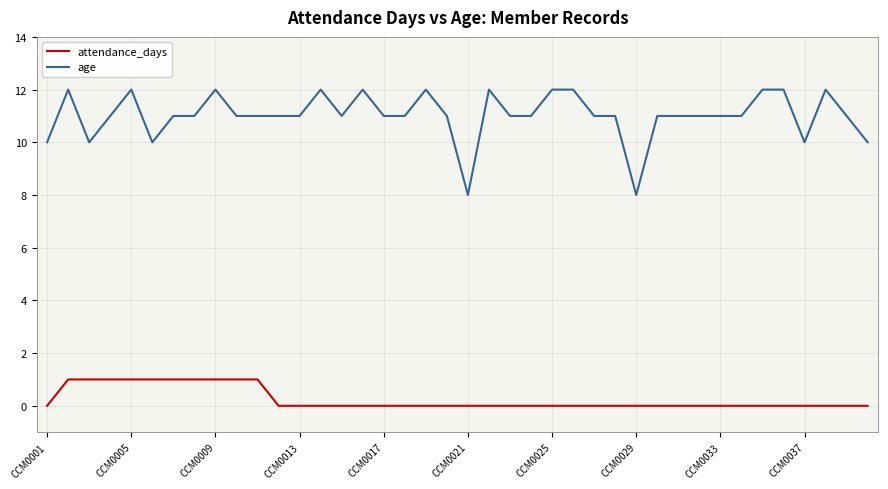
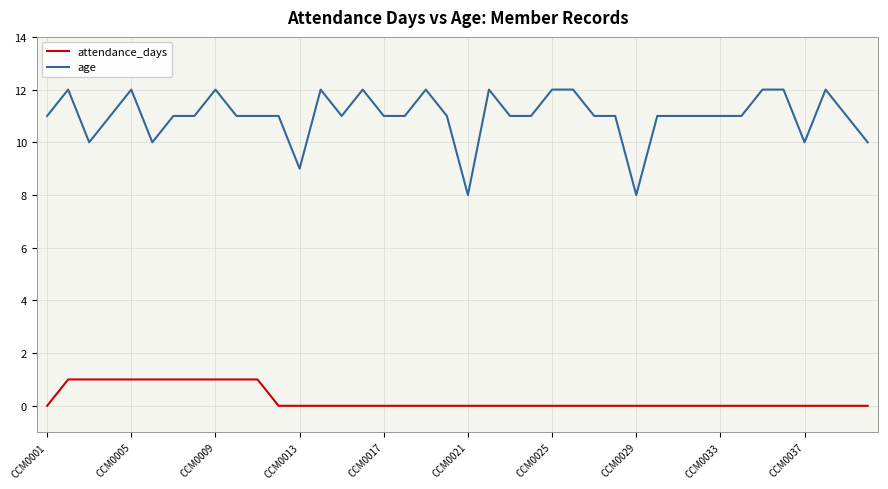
  {
    "attendance_days": {
      "CCM0001": 0,
      "CCM0005": 1,
      "CCM0009": 1,
      "CCM0013": 0,
      "CCM0017": 0,
      "CCM0021": 0,
      "CCM0025": 0,
      "CCM0029": 0,
      "CCM0033": 0,
      "CCM0037": 0
    },
    "age": {
-     "CCM0001": 10,
+     "CCM0001": 11,
      "CCM0005": 12,
      "CCM0009": 12,
-     "CCM0013": 11,
+     "CCM0013": 9,
      "CCM0017": 11,
      "CCM0021": 8,
      "CCM0025": 12,
      "CCM0029": 8,
      "CCM0033": 11,
      "CCM0037": 10
    }
  }
